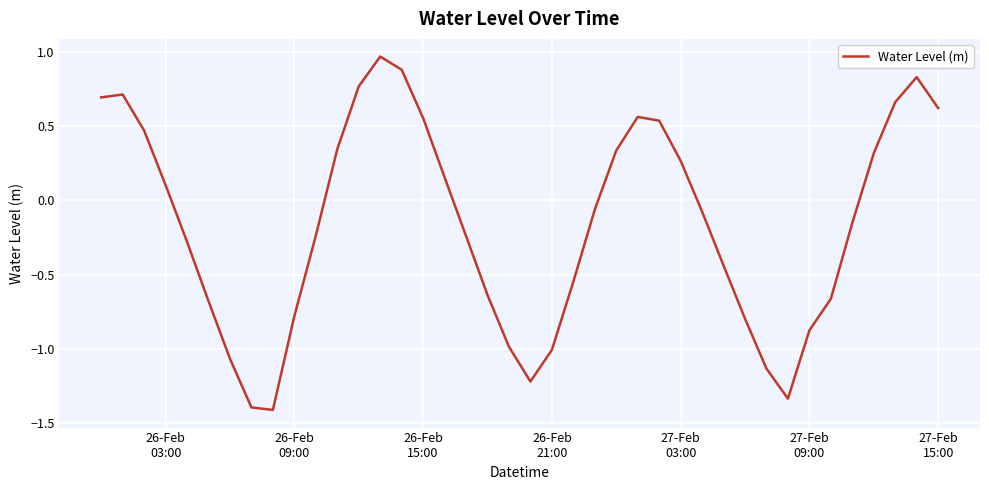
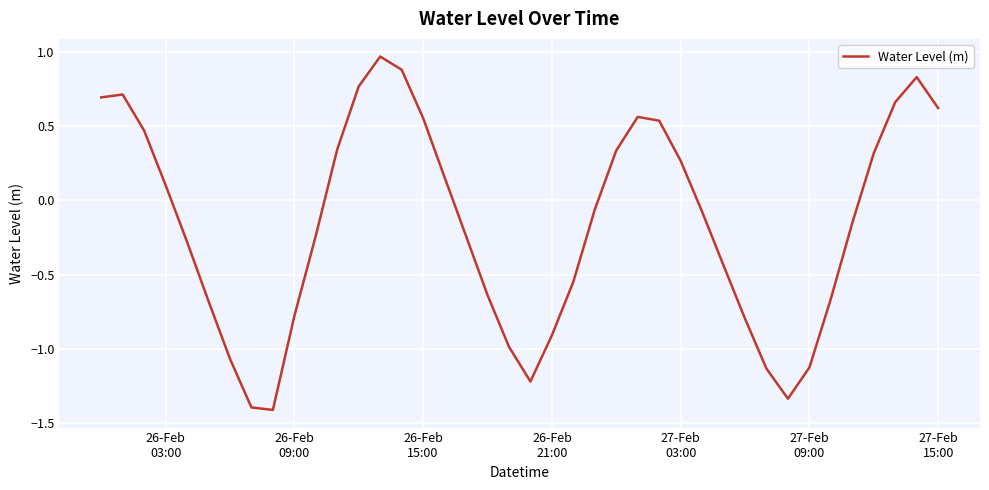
  {
    "26-Feb 03:00": 0.10,
    "26-Feb 09:00": -0.78,
    "26-Feb 15:00": 0.55,
-   "26-Feb 21:00": -1.01,
+   "26-Feb 21:00": -0.91,
    "27-Feb 03:00": 0.27,
-   "27-Feb 09:00": -0.88,
+   "27-Feb 09:00": -1.13,
    "27-Feb 15:00": 0.62
  }
